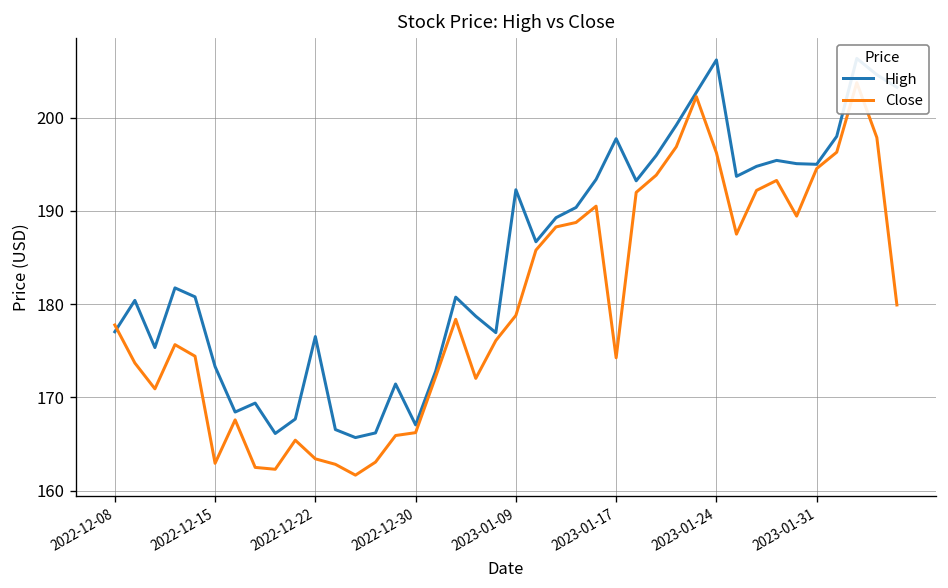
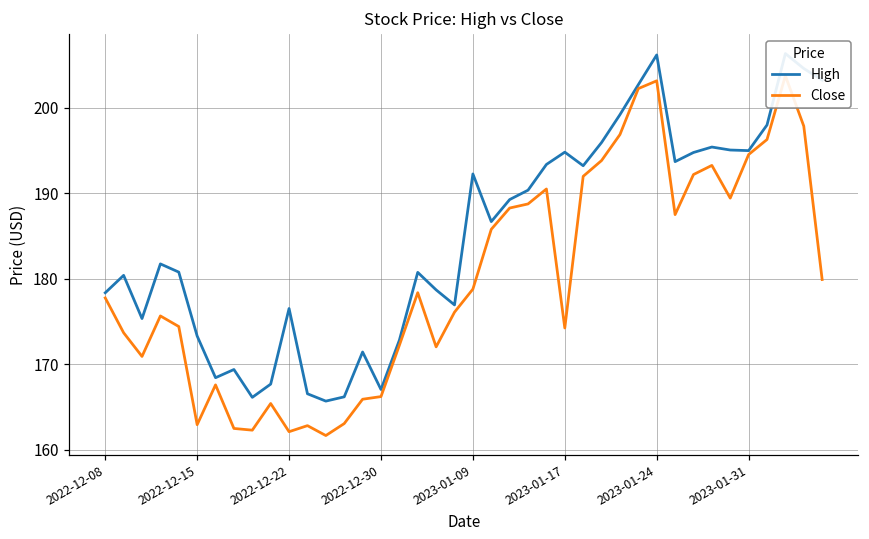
  {
    "High": {
-     "2022-12-08": 177,
+     "2022-12-08": 178,
      "2022-12-15": 173,
      "2022-12-22": 177,
      "2022-12-30": 167,
      "2023-01-09": 192,
-     "2023-01-17": 198,
+     "2023-01-17": 195,
      "2023-01-24": 206,
      "2023-01-31": 195
    },
    "Close": {
      "2022-12-08": 178,
      "2022-12-15": 163,
-     "2022-12-22": 163,
+     "2022-12-22": 162,
      "2022-12-30": 166,
      "2023-01-09": 179,
      "2023-01-17": 174,
-     "2023-01-24": 196,
+     "2023-01-24": 203,
      "2023-01-31": 195
    }
  }
